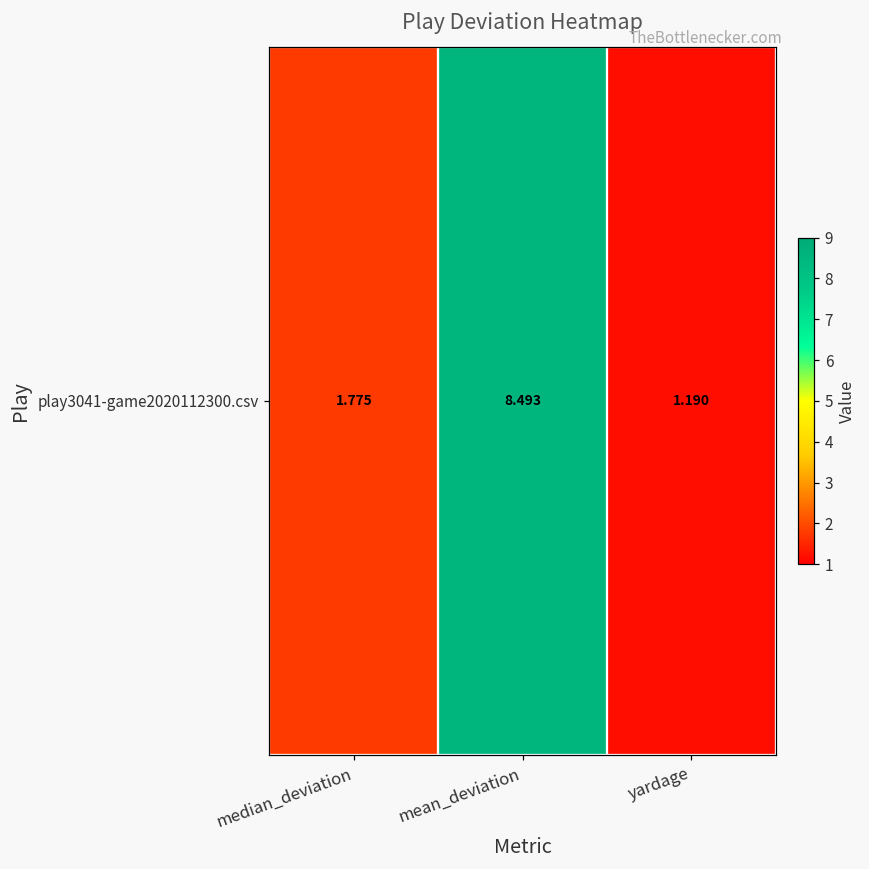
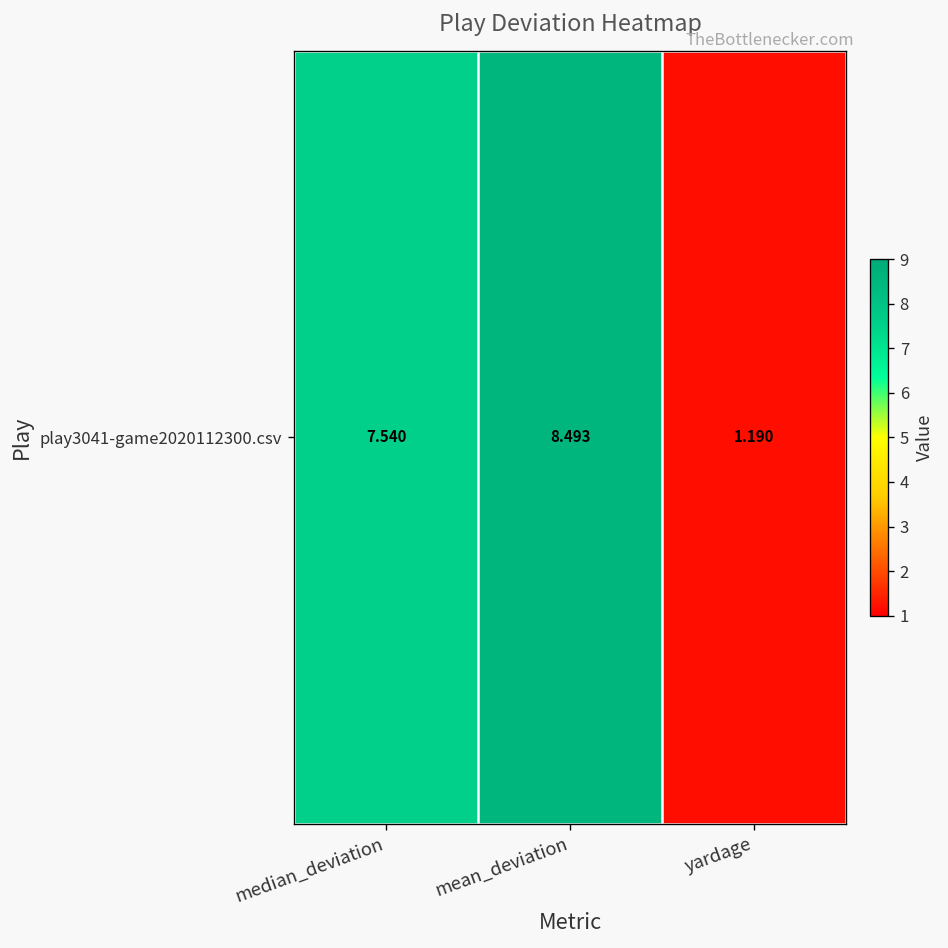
  {
    "play3041-game2020112300.csv": {
-     "median_deviation": 1.775,
+     "median_deviation": 7.540,
      "mean_deviation": 8.493,
      "yardage": 1.190
    }
  }
